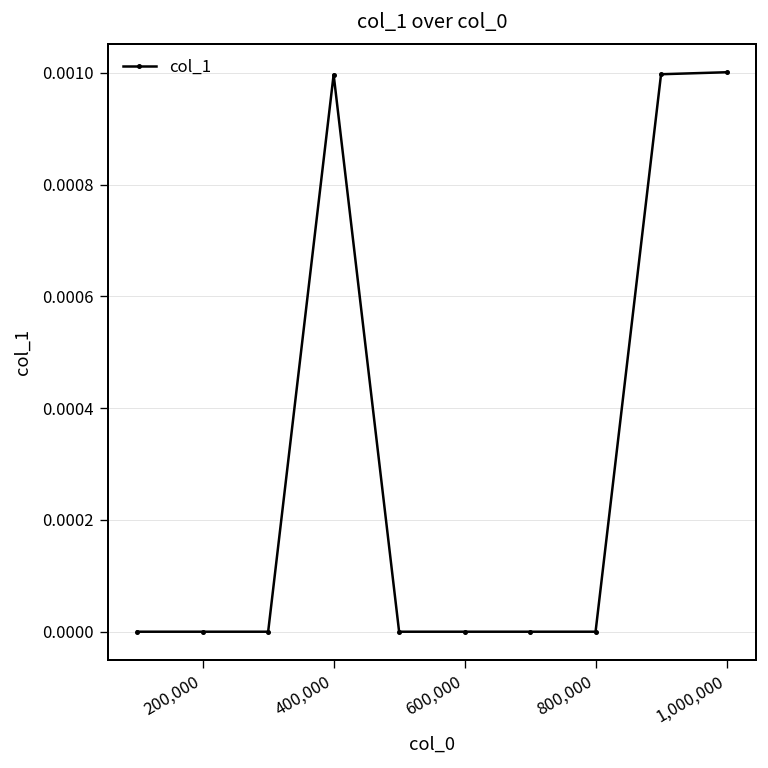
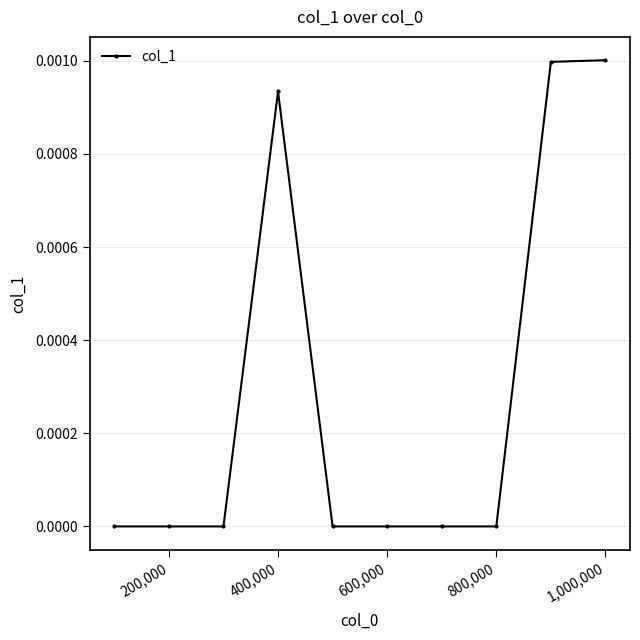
  {
    "200,000": 0.00000,
-   "400,000": 0.00100,
+   "400,000": 0.00093,
    "600,000": 0.00000,
    "800,000": 0.00000,
    "1,000,000": 0.00100
  }
